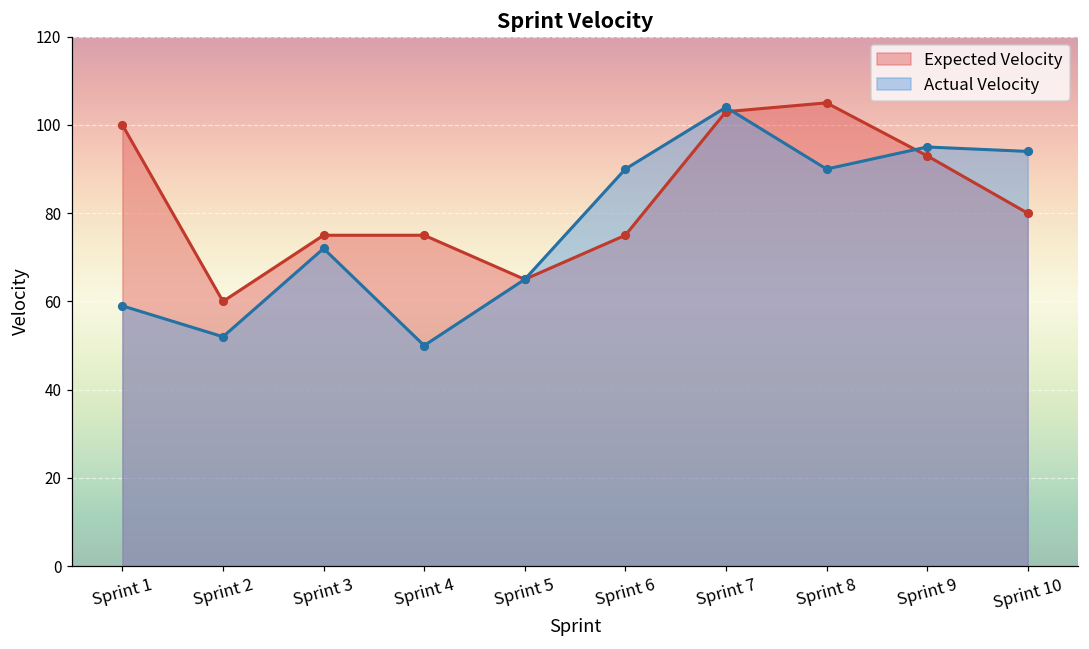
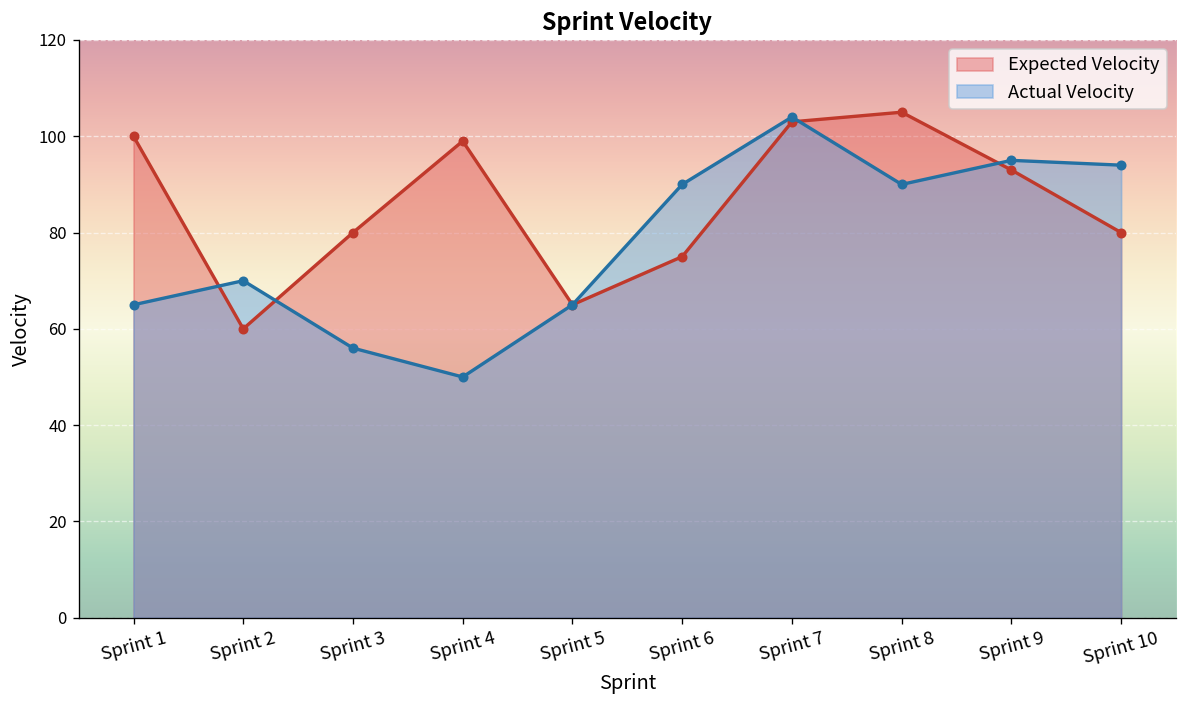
  {
    "Expected Velocity": {
      "Sprint 1": 100,
      "Sprint 2": 60,
-     "Sprint 3": 75,
-     "Sprint 4": 75,
+     "Sprint 3": 80,
+     "Sprint 4": 99,
      "Sprint 6": 75,
      "Sprint 7": 103,
      "Sprint 8": 105,
      "Sprint 9": 93,
      "Sprint 10": 80
    },
    "Actual Velocity": {
-     "Sprint 1": 59,
-     "Sprint 2": 52,
-     "Sprint 3": 72,
+     "Sprint 1": 65,
+     "Sprint 2": 70,
+     "Sprint 3": 56,
      "Sprint 4": 50,
      "Sprint 6": 90,
      "Sprint 7": 104,
      "Sprint 8": 90,
      "Sprint 9": 95,
      "Sprint 10": 94
    }
  }
